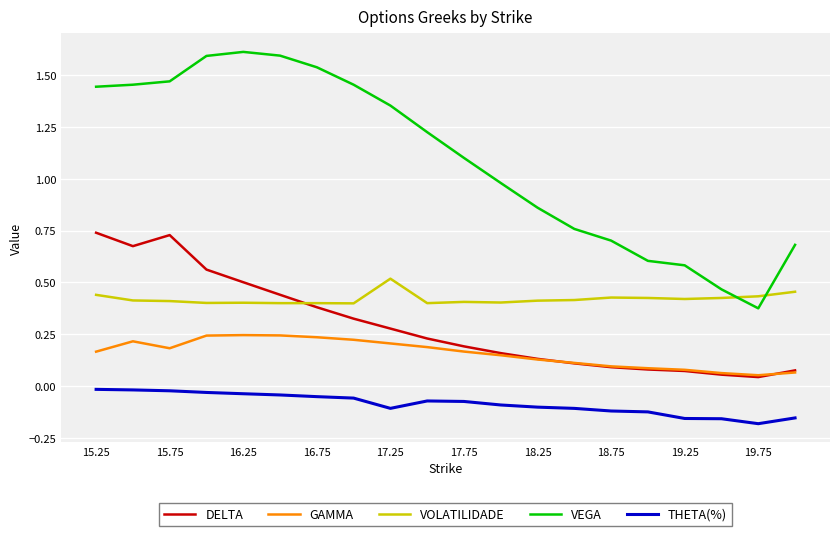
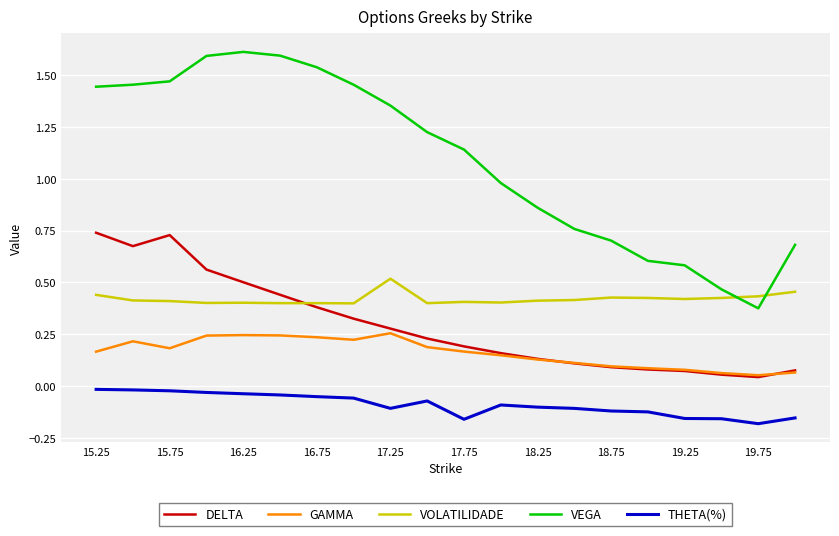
  {
    "DELTA": {
      "15.25": 0.74,
      "15.75": 0.73,
      "16.25": 0.50,
      "16.75": 0.38,
      "17.25": 0.28,
      "17.75": 0.19
    },
    "GAMMA": {
      "15.25": 0.17,
      "15.75": 0.18,
      "16.25": 0.25,
      "16.75": 0.24,
-     "17.25": 0.21,
+     "17.25": 0.25,
      "17.75": 0.17
    },
    "VOLATILIDADE": {
      "15.25": 0.44,
      "15.75": 0.41,
      "16.25": 0.40,
      "16.75": 0.40,
      "17.25": 0.52,
      "17.75": 0.41,
      "18.25": 0.41,
      "18.75": 0.43,
      "19.25": 0.42,
      "19.75": 0.43
    },
    "VEGA": {
      "15.25": 1.44,
      "15.75": 1.47,
      "16.25": 1.61,
      "16.75": 1.54,
      "17.25": 1.35,
-     "17.75": 1.10,
+     "17.75": 1.14,
      "18.25": 0.86,
      "18.75": 0.70,
      "19.25": 0.58,
      "19.75": 0.38
    },
    "THETA(%)": {
      "15.25": -0.02,
      "15.75": -0.02,
      "16.25": -0.04,
      "16.75": -0.05,
      "17.25": -0.11,
-     "17.75": -0.07,
+     "17.75": -0.16,
      "18.25": -0.10,
      "18.75": -0.12,
      "19.25": -0.16,
      "19.75": -0.18
    }
  }
